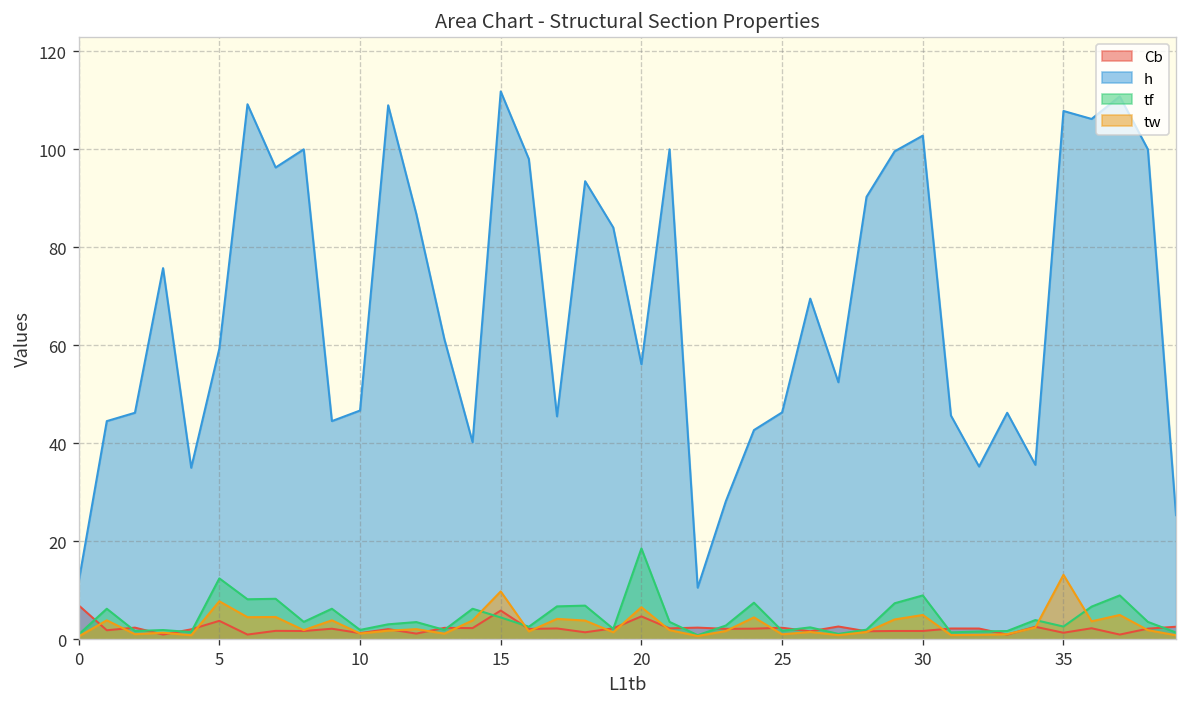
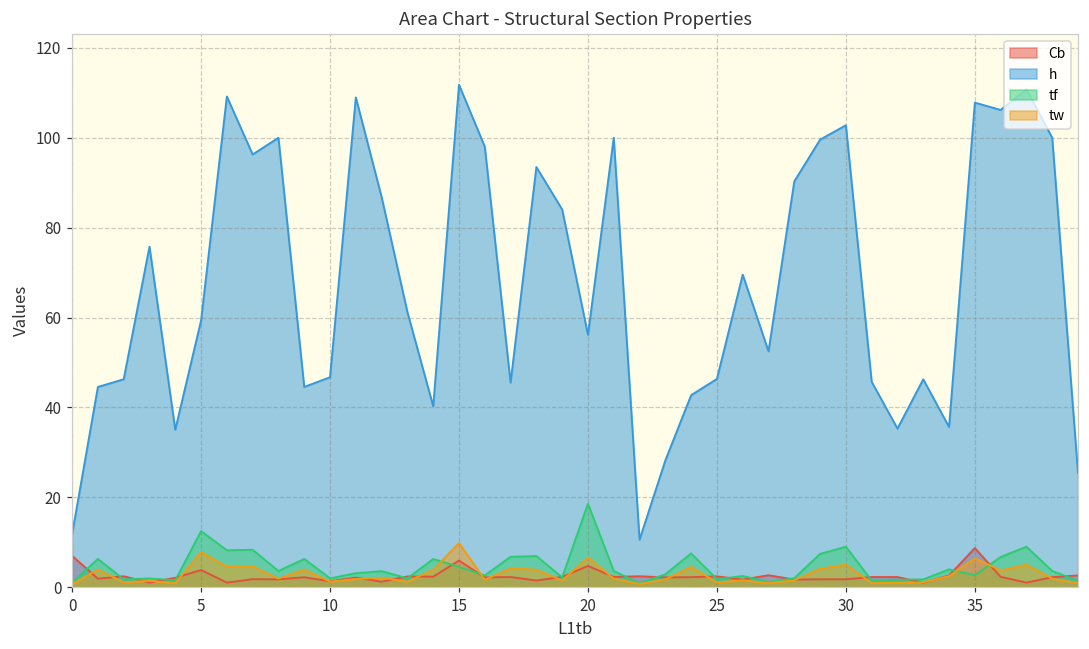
  {
    "Cb": {
      "0": 7,
      "5": 4,
      "15": 6,
      "20": 5,
      "25": 2,
      "30": 2,
-     "35": 1
+     "35": 9
    },
    "h": {
      "0": 12,
      "5": 59,
      "10": 47,
      "15": 112,
      "20": 56,
      "25": 46,
      "30": 103,
      "35": 108
    },
    "tf": {
      "5": 12,
      "10": 2,
      "15": 4,
      "20": 19,
      "25": 2,
      "30": 9,
      "35": 3
    },
    "tw": {
      "5": 8,
      "15": 10,
      "20": 7,
      "25": 1,
      "30": 5,
-     "35": 13
+     "35": 6
    }
  }
